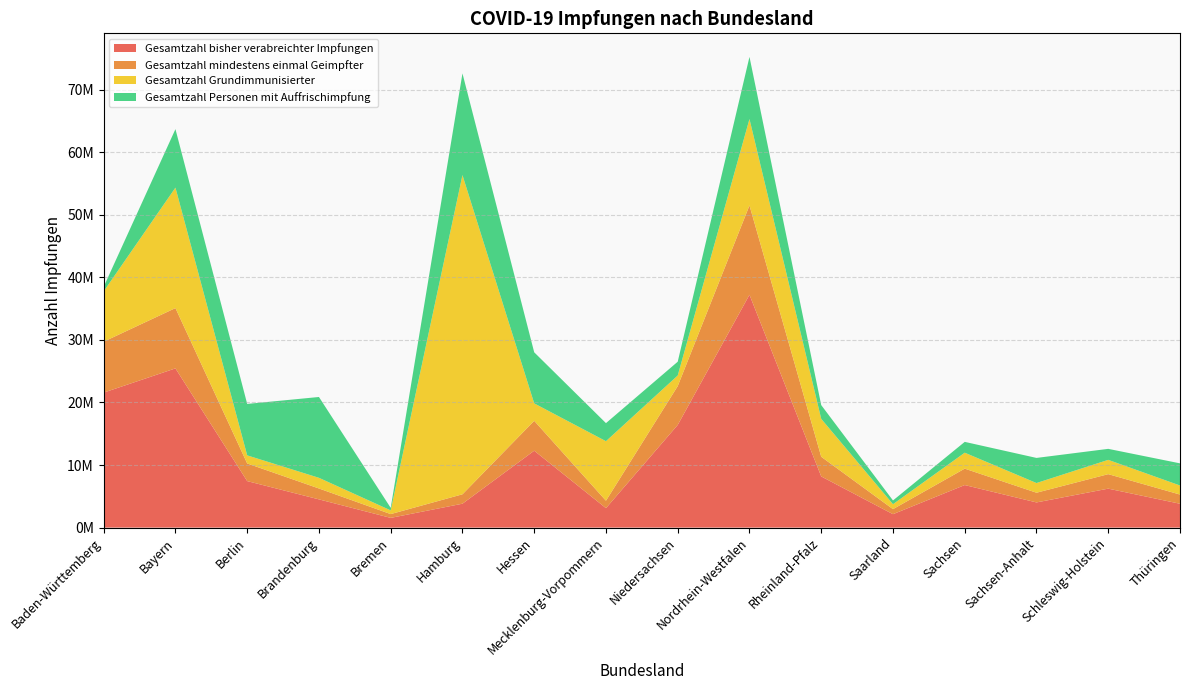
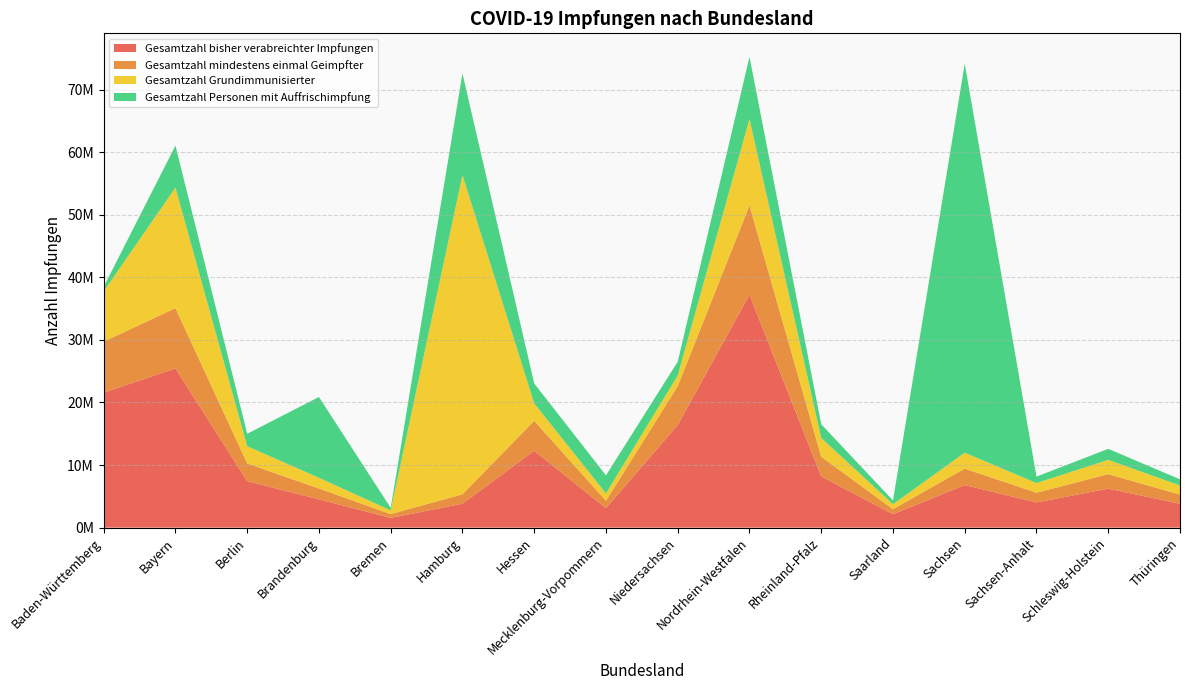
  {
    "Gesamtzahl Grundimmunisierter": {
      "Baden-Württemberg": 8000000,
      "Bayern": 19000000,
-     "Berlin": 1000000,
+     "Berlin": 3000000,
      "Brandenburg": 2000000,
      "Hamburg": 51000000,
      "Hessen": 3000000,
-     "Mecklenburg-Vorpommern": 10000000,
+     "Mecklenburg-Vorpommern": 1000000,
      "Niedersachsen": 2000000,
      "Nordrhein-Westfalen": 14000000,
-     "Rheinland-Pfalz": 6000000,
+     "Rheinland-Pfalz": 3000000,
      "Saarland": 1000000,
      "Sachsen": 3000000,
      "Sachsen-Anhalt": 2000000,
      "Schleswig-Holstein": 2000000,
      "Thüringen": 1000000
    },
    "Gesamtzahl Personen mit Auffrischimpfung": {
      "Baden-Württemberg": 1000000,
-     "Bayern": 9000000,
-     "Berlin": 8000000,
+     "Bayern": 7000000,
+     "Berlin": 2000000,
      "Brandenburg": 13000000,
      "Hamburg": 16000000,
-     "Hessen": 8000000,
+     "Hessen": 3000000,
      "Mecklenburg-Vorpommern": 3000000,
      "Niedersachsen": 2000000,
      "Nordrhein-Westfalen": 10000000,
      "Rheinland-Pfalz": 2000000,
      "Saarland": 1000000,
-     "Sachsen": 2000000,
-     "Sachsen-Anhalt": 4000000,
+     "Sachsen": 62000000,
+     "Sachsen-Anhalt": 1000000,
      "Schleswig-Holstein": 2000000,
-     "Thüringen": 4000000
+     "Thüringen": 1000000
    }
  }
